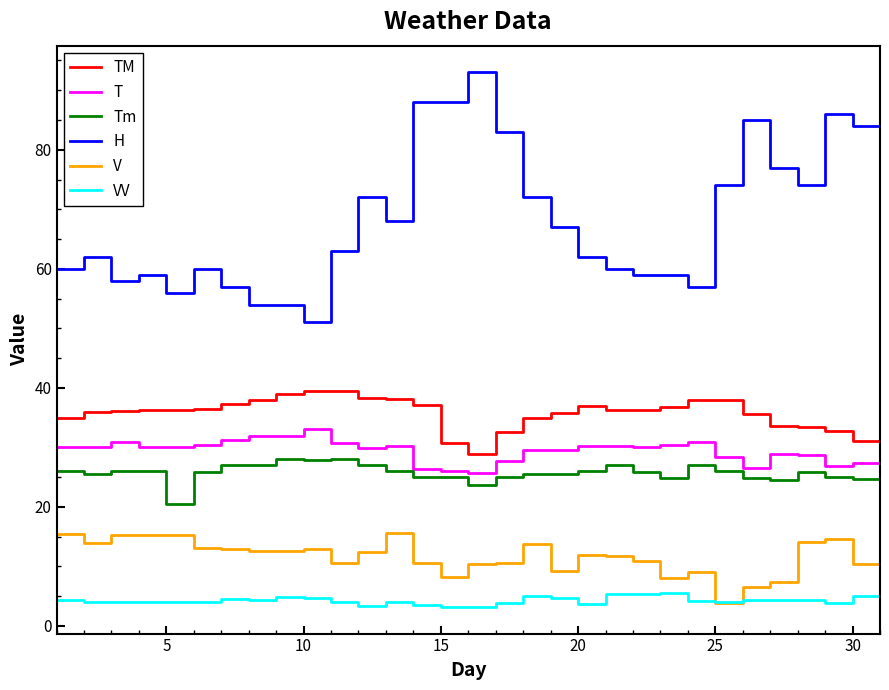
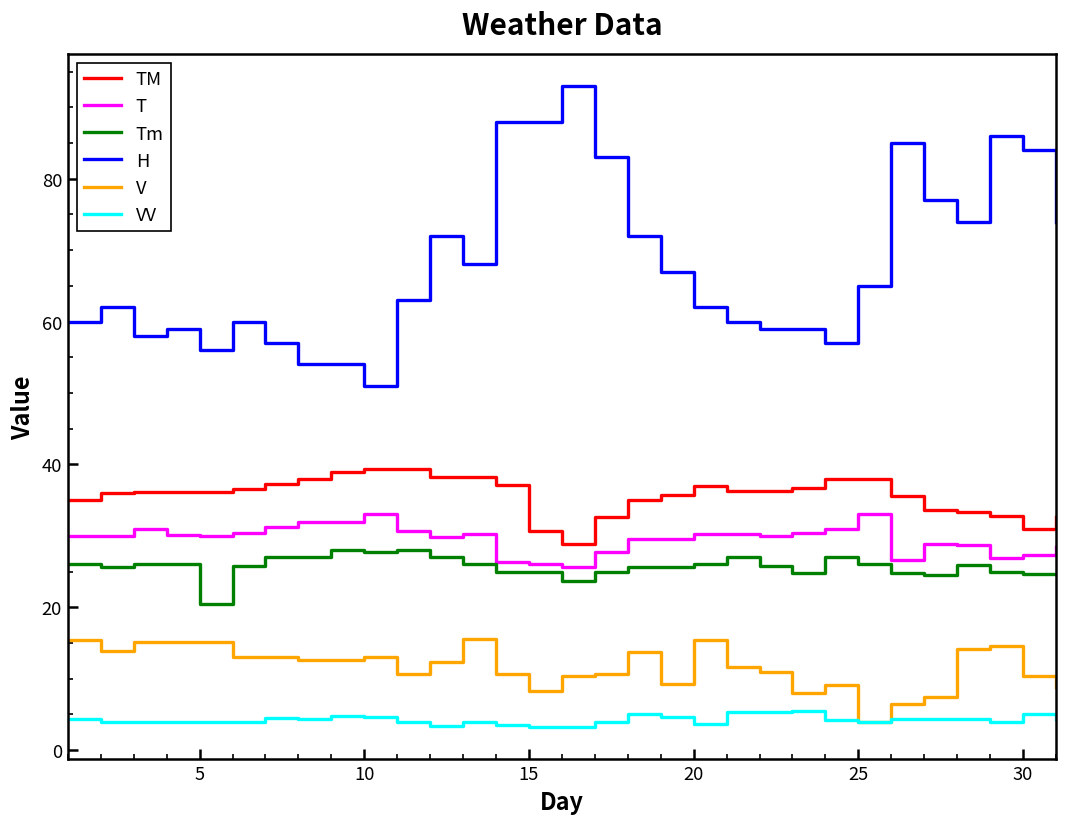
  {
    "TM": {
      "5": 36,
      "10": 39,
      "15": 31,
      "20": 37,
      "25": 38,
      "30": 31
    },
    "T": {
      "5": 30,
      "10": 33,
      "15": 26,
      "20": 30,
-     "25": 28,
+     "25": 33,
      "30": 27
    },
    "Tm": {
      "5": 21,
      "10": 28,
      "15": 25,
      "20": 26,
      "25": 26,
      "30": 25
    },
    "H": {
      "5": 56,
      "10": 51,
      "15": 88,
      "20": 62,
-     "25": 74,
+     "25": 65,
      "30": 84
    },
    "V": {
      "5": 15,
      "10": 13,
      "15": 8,
-     "20": 12,
+     "20": 15,
      "30": 10
    },
    "VV": {
      "5": 4,
      "10": 5,
      "15": 3,
      "20": 4,
      "30": 5
    }
  }
